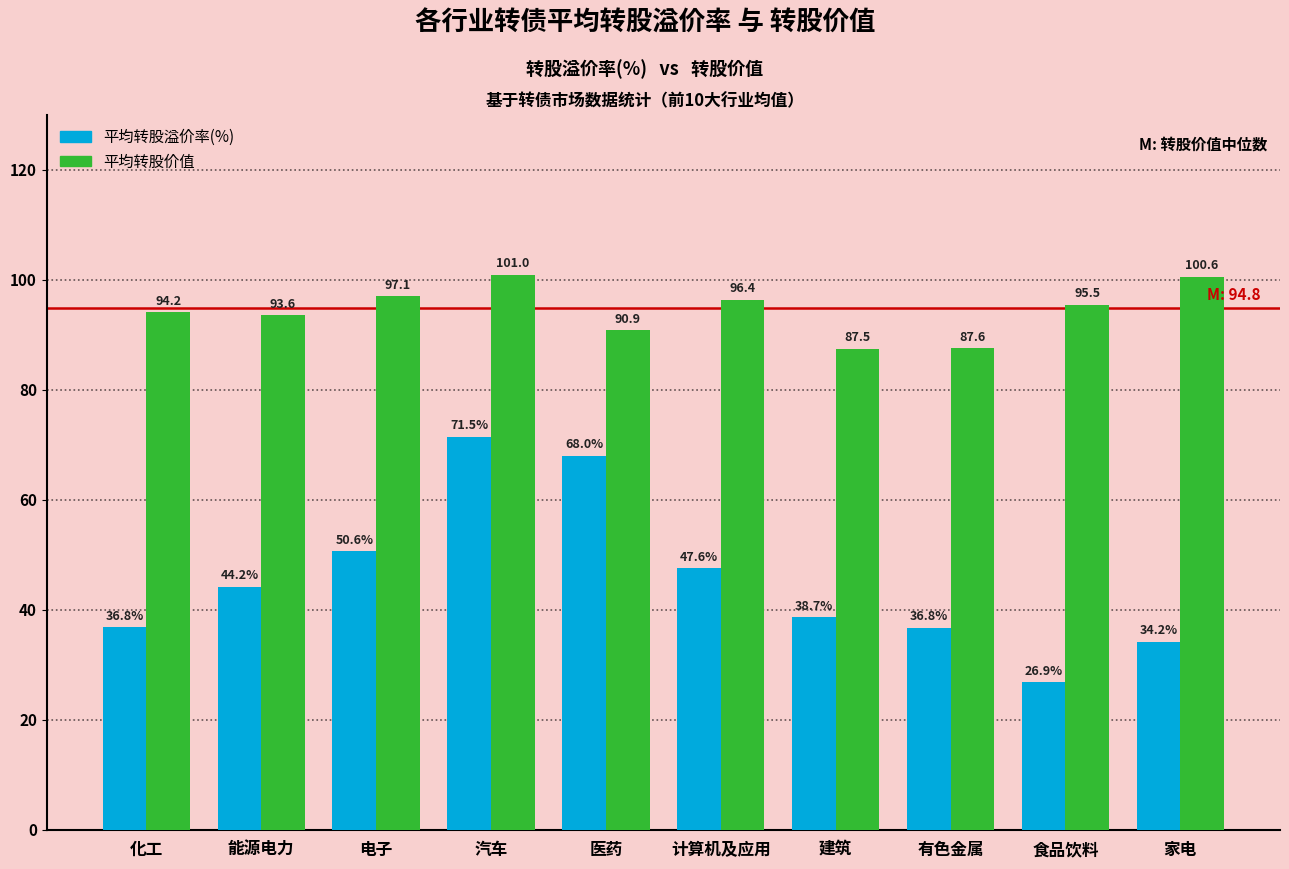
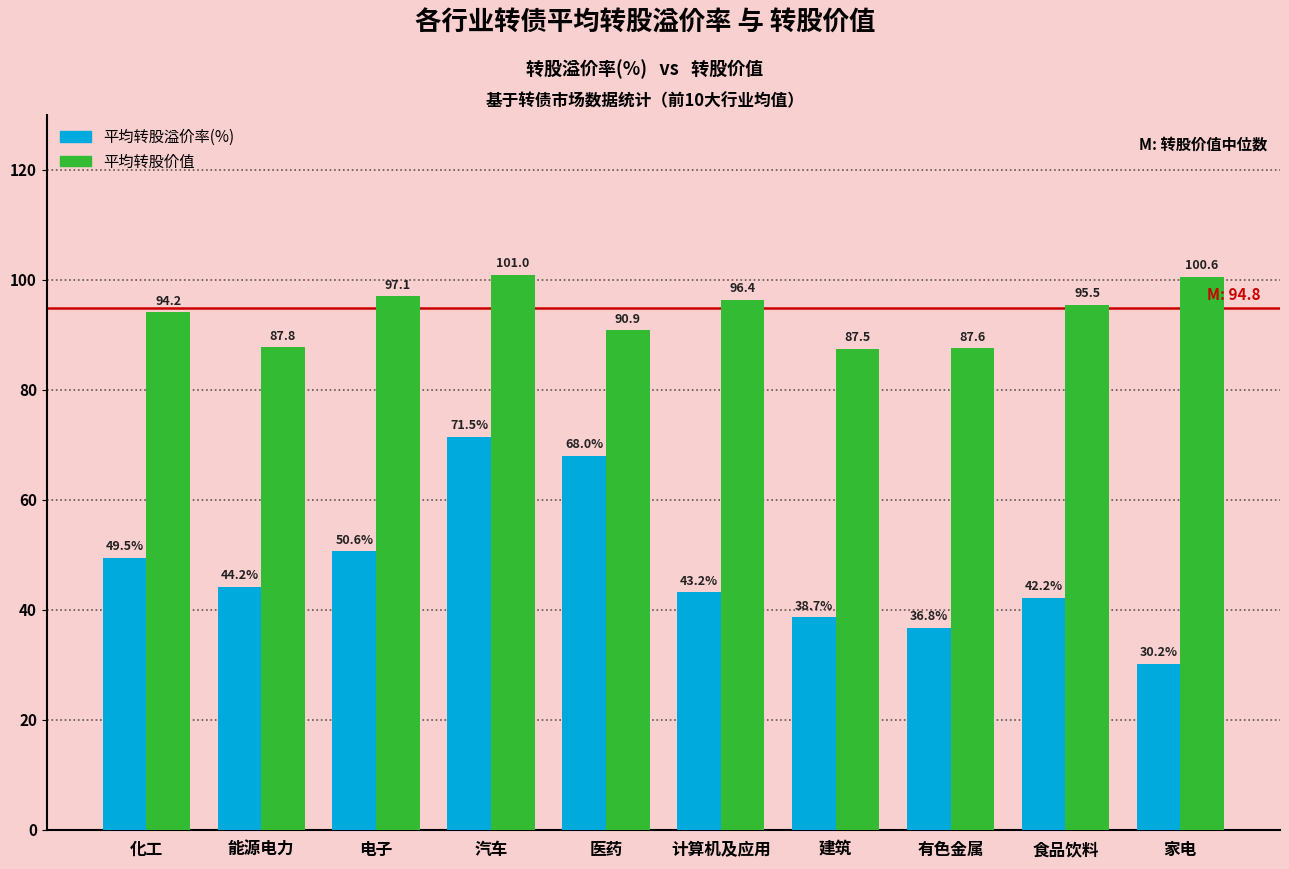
  {
    "平均转股溢价率(%)": {
-     "化工": "36.8%",
+     "化工": "49.5%",
      "能源电力": "44.2%",
      "电子": "50.6%",
      "汽车": "71.5%",
      "医药": "68.0%",
-     "计算机及应用": "47.6%",
+     "计算机及应用": "43.2%",
      "建筑": "38.7%",
      "有色金属": "36.8%",
-     "食品饮料": "26.9%",
-     "家电": "34.2%"
+     "食品饮料": "42.2%",
+     "家电": "30.2%"
    },
    "平均转股价值": {
      "化工": "94.2",
-     "能源电力": "93.6",
+     "能源电力": "87.8",
      "电子": "97.1",
      "汽车": "101.0",
      "医药": "90.9",
      "计算机及应用": "96.4",
      "建筑": "87.5",
      "有色金属": "87.6",
      "食品饮料": "95.5",
      "家电": "100.6"
    }
  }
